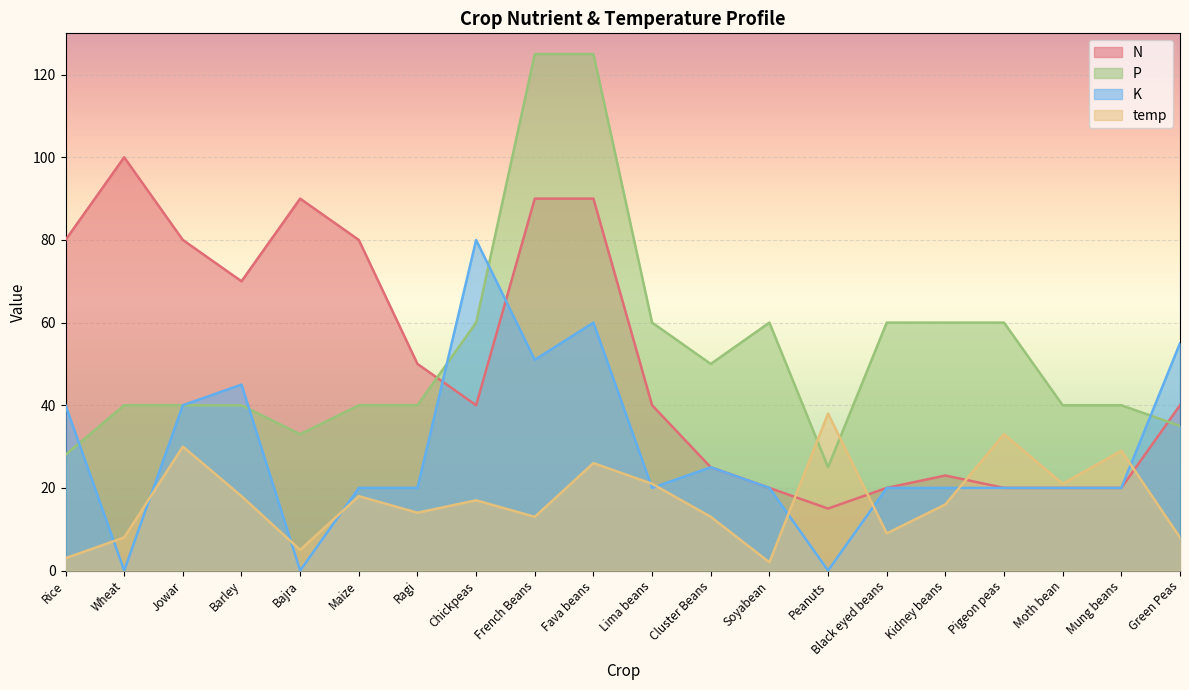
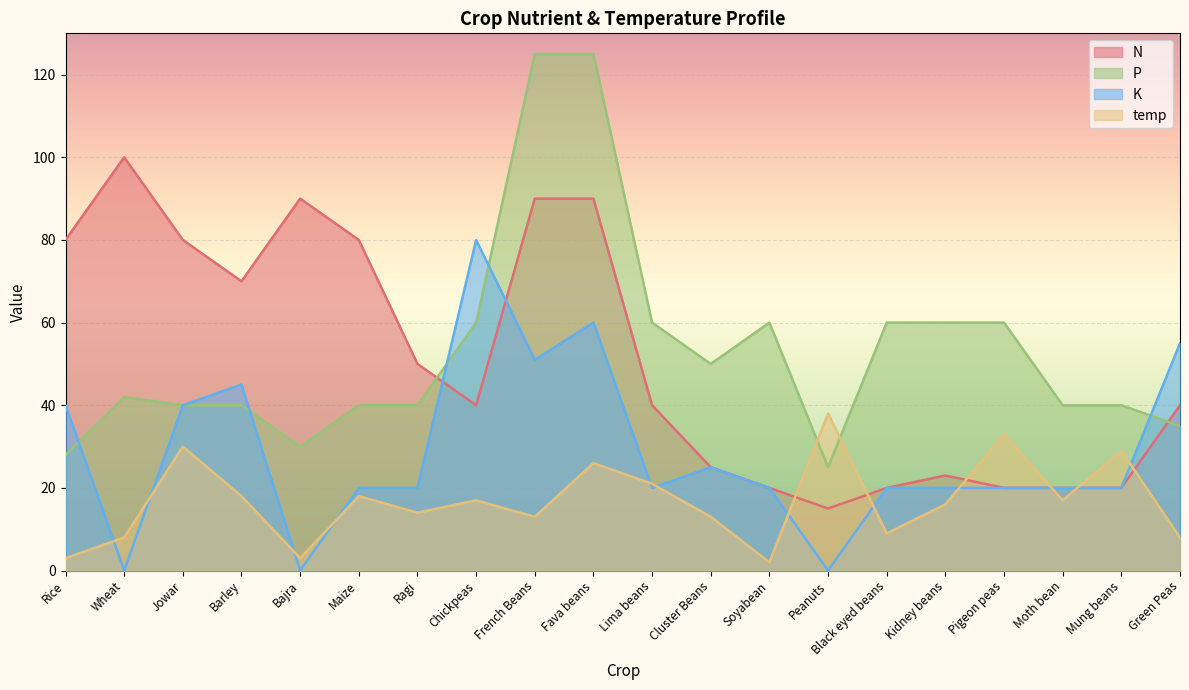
  {
    "N": {
      "Rice": 80,
      "Wheat": 100,
      "Jowar": 80,
      "Barley": 70,
      "Bajra": 90,
      "Maize": 80,
      "Ragi": 50,
      "Chickpeas": 40,
      "French Beans": 90,
      "Fava beans": 90,
      "Lima beans": 40,
      "Peanuts": 15,
      "Kidney beans": 23,
      "Green Peas": 40
    },
    "P": {
      "Rice": 28,
-     "Wheat": 40,
+     "Wheat": 42,
      "Barley": 40,
-     "Bajra": 33,
+     "Bajra": 30,
      "Maize": 40,
      "Ragi": 40,
      "Chickpeas": 60,
      "French Beans": 125,
      "Fava beans": 125,
      "Lima beans": 60,
      "Cluster Beans": 50,
      "Soyabean": 60,
      "Peanuts": 25,
      "Black eyed beans": 60,
      "Kidney beans": 60,
      "Pigeon peas": 60,
      "Moth bean": 40,
      "Mung beans": 40,
      "Green Peas": 35
    },
    "K": {
      "Rice": 40,
      "Wheat": 0,
      "Barley": 45,
      "Bajra": 0,
      "Maize": 20,
      "Ragi": 20,
      "Chickpeas": 80,
      "French Beans": 51,
      "Fava beans": 60,
      "Lima beans": 20,
      "Peanuts": 0,
      "Kidney beans": 20,
      "Green Peas": 55
    },
    "temp": {
      "Rice": 3,
      "Wheat": 8,
      "Jowar": 30,
      "Barley": 18,
-     "Bajra": 5,
+     "Bajra": 3,
      "Maize": 18,
      "Ragi": 14,
      "Chickpeas": 17,
      "French Beans": 13,
      "Fava beans": 26,
      "Lima beans": 21,
      "Cluster Beans": 13,
      "Soyabean": 2,
      "Peanuts": 38,
      "Black eyed beans": 9,
      "Kidney beans": 16,
      "Pigeon peas": 33,
-     "Moth bean": 21,
+     "Moth bean": 17,
      "Mung beans": 29,
      "Green Peas": 8
    }
  }
